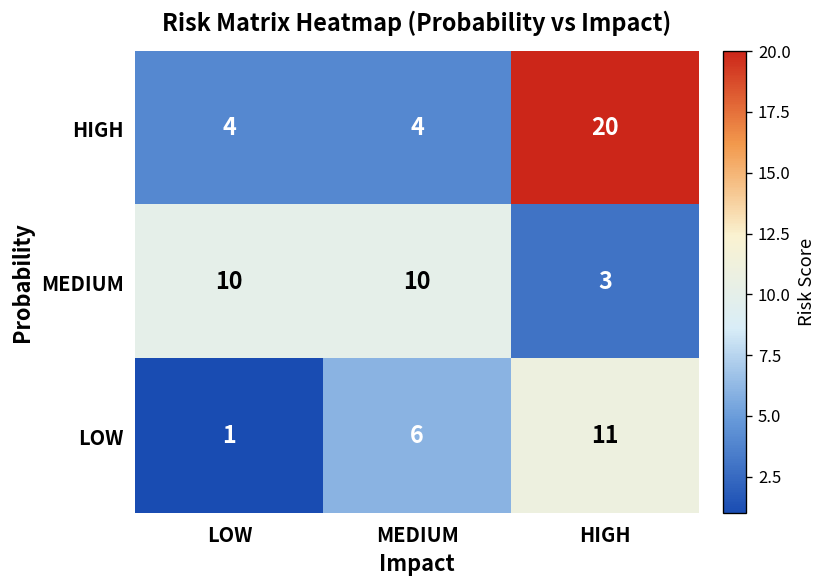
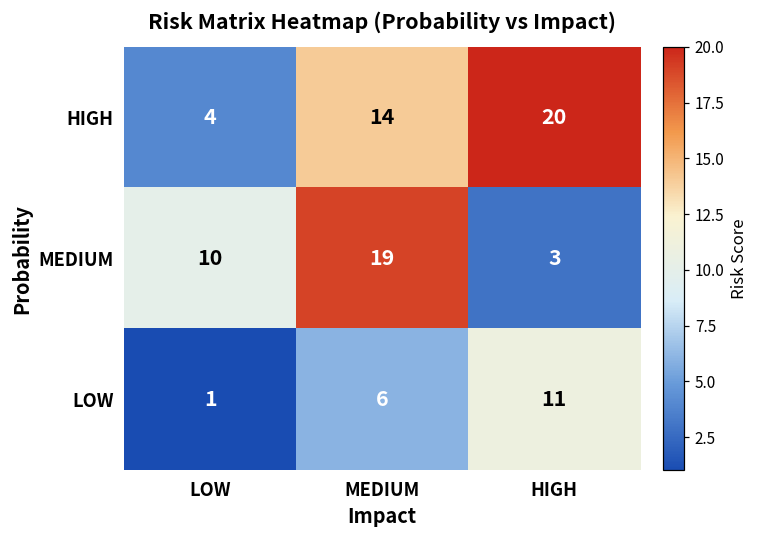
  {
    "HIGH": {
      "LOW": 4,
-     "MEDIUM": 4,
+     "MEDIUM": 14,
      "HIGH": 20
    },
    "MEDIUM": {
      "LOW": 10,
-     "MEDIUM": 10,
+     "MEDIUM": 19,
      "HIGH": 3
    },
    "LOW": {
      "LOW": 1,
      "MEDIUM": 6,
      "HIGH": 11
    }
  }
